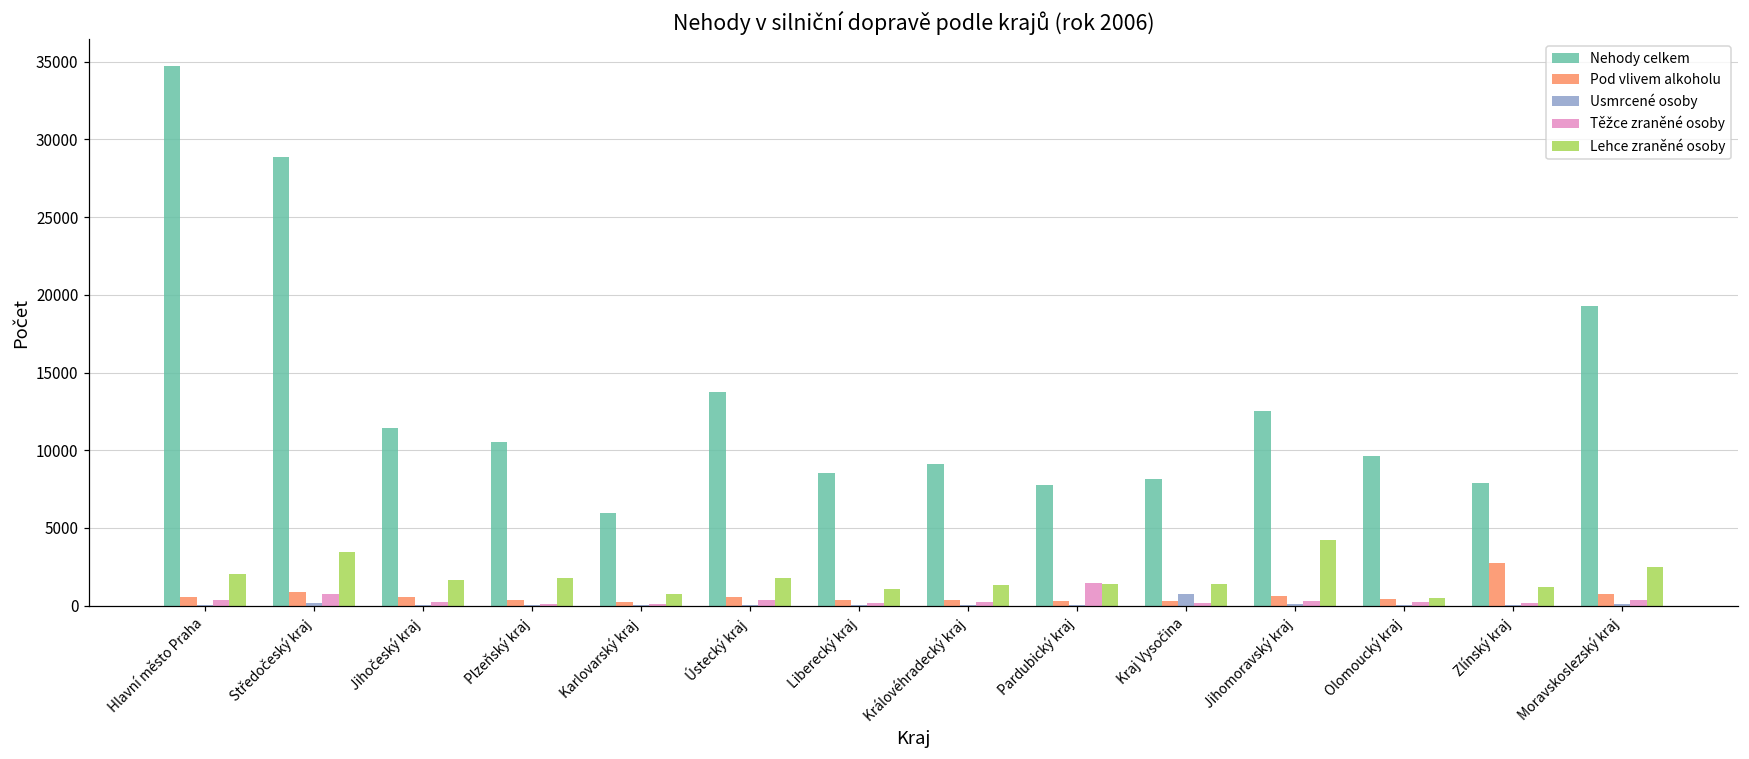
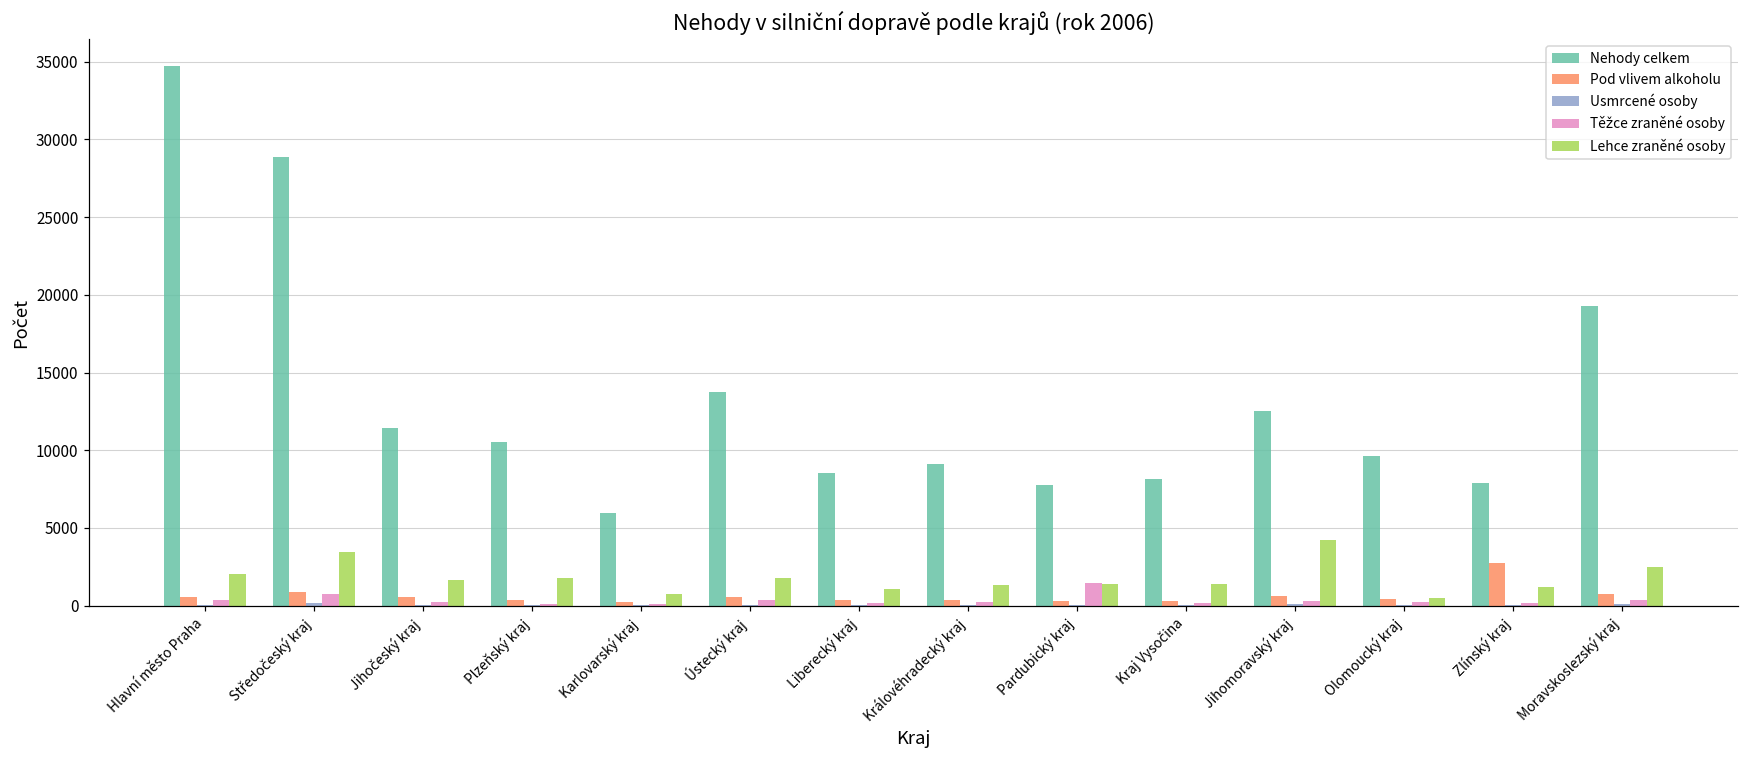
  {
    "Nehody celkem": {
      "Hlavní město Praha": 34700,
      "Středočeský kraj": 28900,
      "Jihočeský kraj": 11500,
      "Plzeňský kraj": 10500,
      "Karlovarský kraj": 5900,
      "Ústecký kraj": 13800,
      "Liberecký kraj": 8600,
      "Královéhradecký kraj": 9100,
      "Pardubický kraj": 7800,
      "Kraj Vysočina": 8100,
      "Jihomoravský kraj": 12500,
      "Olomoucký kraj": 9700,
      "Zlínský kraj": 7900,
      "Moravskoslezský kraj": 19200
    },
    "Pod vlivem alkoholu": {
      "Hlavní město Praha": 600,
      "Středočeský kraj": 900,
      "Jihočeský kraj": 500,
      "Plzeňský kraj": 400,
      "Karlovarský kraj": 300,
      "Ústecký kraj": 600,
      "Liberecký kraj": 400,
      "Královéhradecký kraj": 400,
      "Pardubický kraj": 300,
      "Kraj Vysočina": 300,
      "Jihomoravský kraj": 700,
      "Olomoucký kraj": 400,
      "Zlínský kraj": 2700,
      "Moravskoslezský kraj": 800
    },
    "Usmrcené osoby": {
-     "Kraj Vysočina": 800
+     "Kraj Vysočina": 100
    },
    "Těžce zraněné osoby": {
      "Hlavní město Praha": 400,
      "Středočeský kraj": 800,
      "Jihočeský kraj": 300,
      "Ústecký kraj": 400,
      "Královéhradecký kraj": 200,
      "Pardubický kraj": 1400,
      "Kraj Vysočina": 200,
      "Jihomoravský kraj": 300,
      "Olomoucký kraj": 300,
      "Zlínský kraj": 200,
      "Moravskoslezský kraj": 400
    },
    "Lehce zraněné osoby": {
      "Hlavní město Praha": 2000,
      "Středočeský kraj": 3500,
      "Jihočeský kraj": 1600,
      "Plzeňský kraj": 1800,
      "Karlovarský kraj": 800,
      "Ústecký kraj": 1800,
      "Liberecký kraj": 1100,
      "Královéhradecký kraj": 1300,
      "Pardubický kraj": 1400,
      "Kraj Vysočina": 1400,
      "Jihomoravský kraj": 4200,
      "Olomoucký kraj": 500,
      "Zlínský kraj": 1200,
      "Moravskoslezský kraj": 2500
    }
  }
